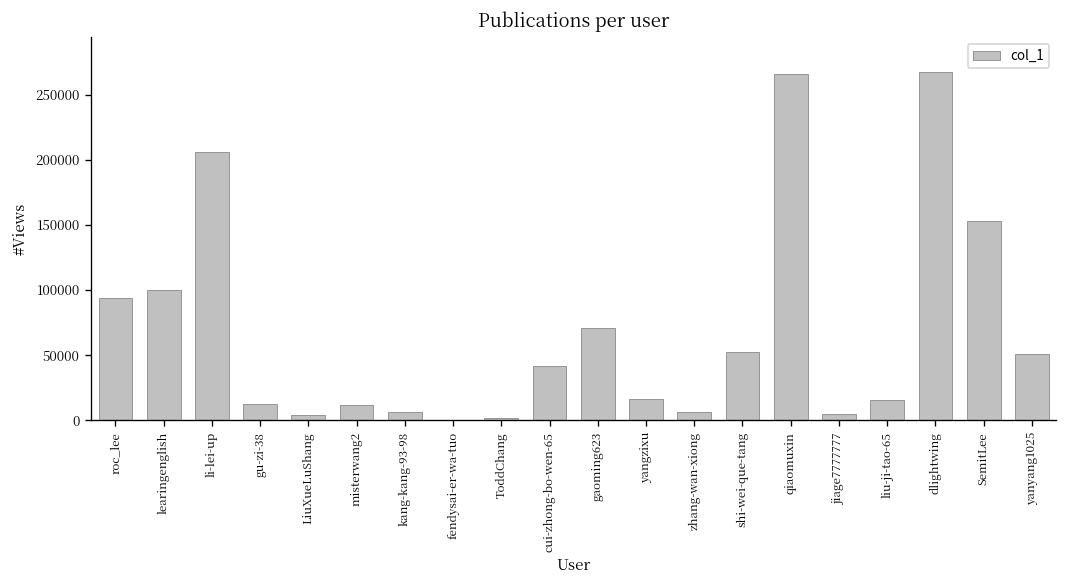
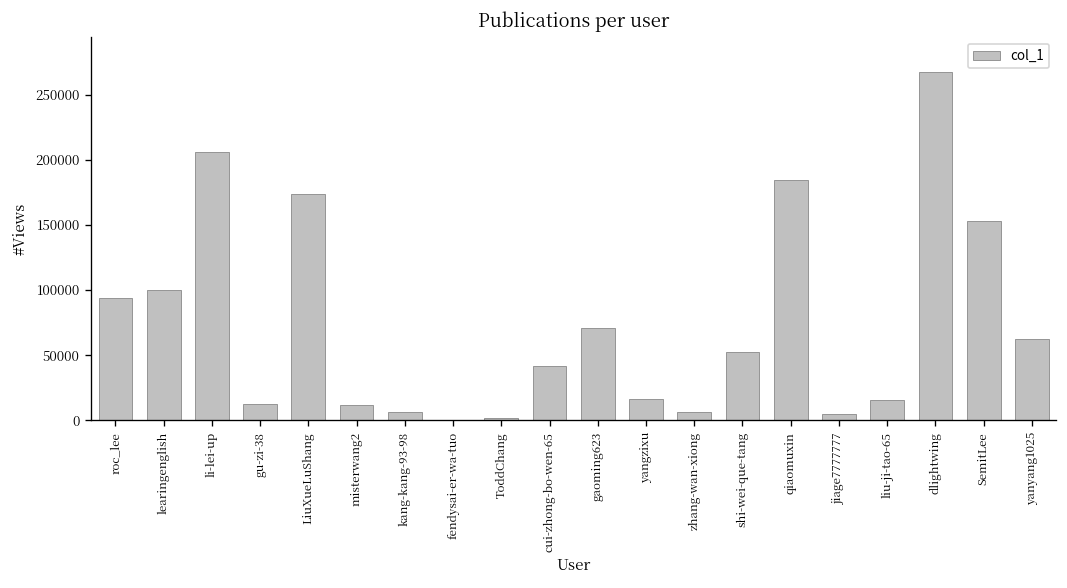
  {
    "roc_lee": 94000,
    "learingenglish": 100000,
    "li-lei-up": 206000,
    "gu-zi-38": 12000,
-   "LiuXueLuShang": 4000,
+   "LiuXueLuShang": 173000,
    "misterwang2": 12000,
    "kang-kang-93-98": 6000,
    "cui-zhong-bo-wen-65": 42000,
    "gaoming623": 71000,
    "yangzixu": 16000,
    "zhang-wan-xiong": 6000,
    "shi-wei-que-tang": 53000,
-   "qiaomuxin": 266000,
+   "qiaomuxin": 184000,
    "jiage7777777": 5000,
    "liu-ji-tao-65": 16000,
    "dlightwing": 268000,
    "SemitLee": 153000,
-   "yanyang1025": 51000
+   "yanyang1025": 62000
  }
